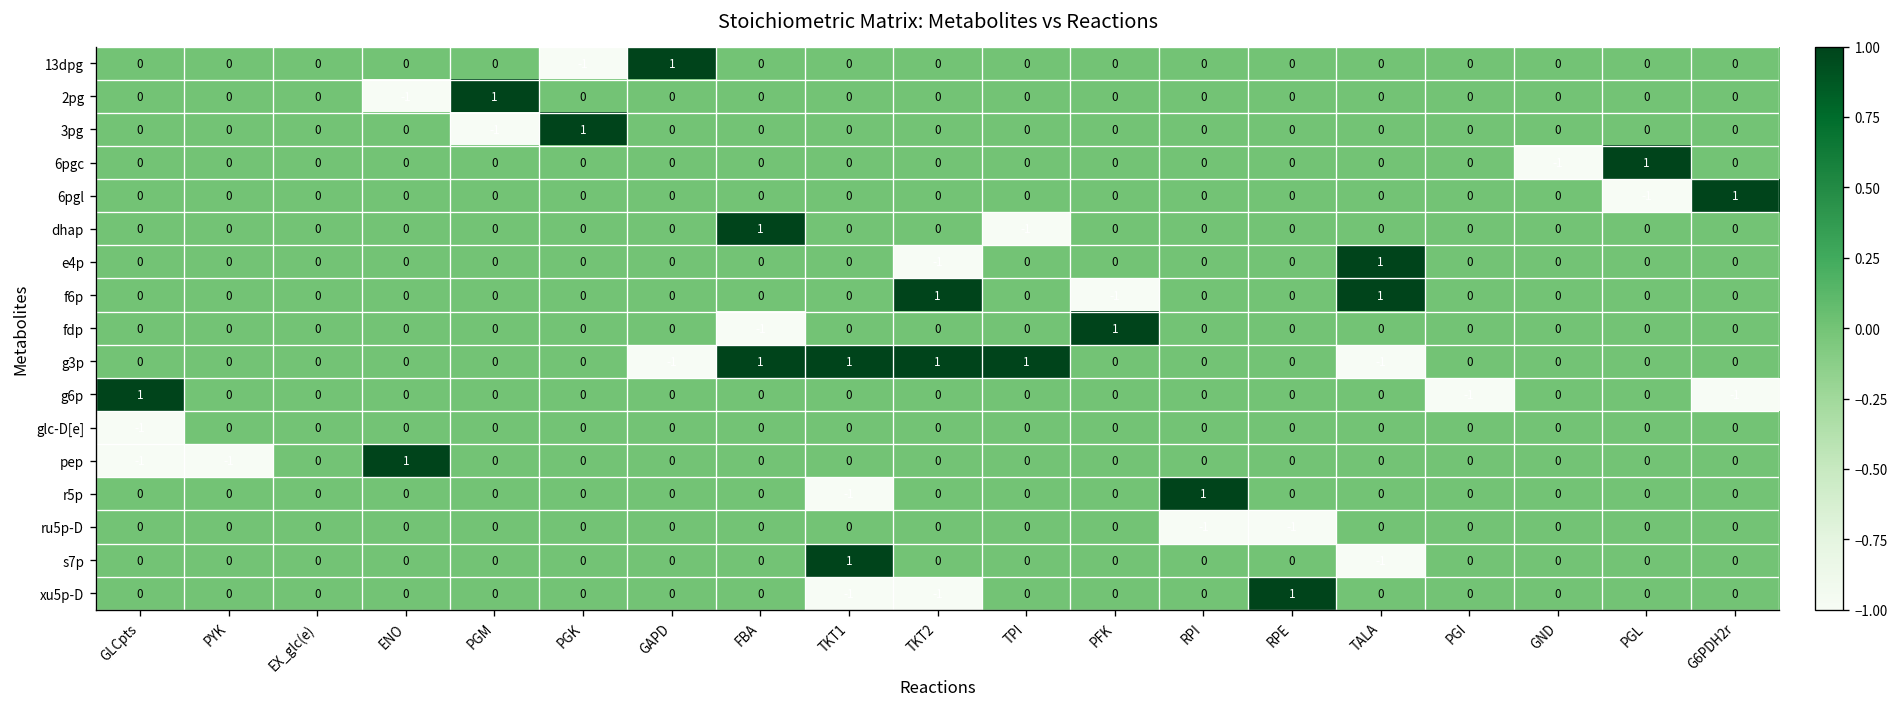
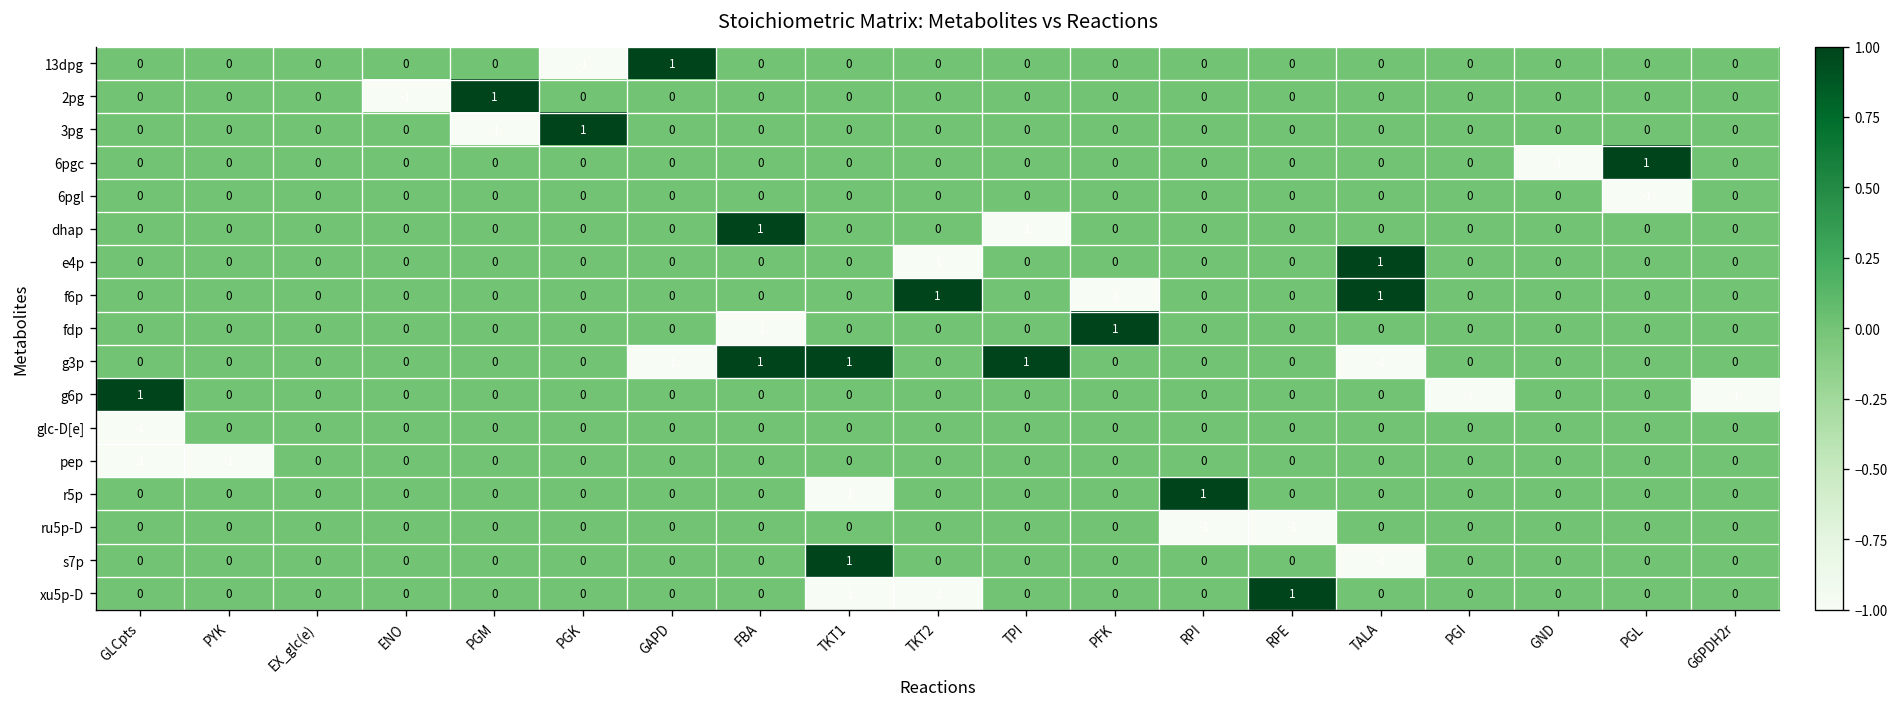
  {
    "6pgl": {
      "GLCpts": 0,
      "PYK": 0,
      "EX_glc(e)": 0,
      "ENO": 0,
      "PGM": 0,
      "PGK": 0,
      "GAPD": 0,
      "FBA": 0,
      "TKT1": 0,
      "TKT2": 0,
      "TPI": 0,
      "PFK": 0,
      "RPI": 0,
      "RPE": 0,
      "TALA": 0,
      "PGI": 0,
      "GND": 0,
-     "G6PDH2r": 1
+     "G6PDH2r": 0
    },
    "g3p": {
      "GLCpts": 0,
      "PYK": 0,
      "EX_glc(e)": 0,
      "ENO": 0,
      "PGM": 0,
      "PGK": 0,
      "FBA": 1,
      "TKT1": 1,
-     "TKT2": 1,
+     "TKT2": 0,
      "TPI": 1,
      "PFK": 0,
      "RPI": 0,
      "RPE": 0,
      "PGI": 0,
      "GND": 0,
      "PGL": 0,
      "G6PDH2r": 0
    },
    "pep": {
      "EX_glc(e)": 0,
-     "ENO": 1,
+     "ENO": 0,
      "PGM": 0,
      "PGK": 0,
      "GAPD": 0,
      "FBA": 0,
      "TKT1": 0,
      "TKT2": 0,
      "TPI": 0,
      "PFK": 0,
      "RPI": 0,
      "RPE": 0,
      "TALA": 0,
      "PGI": 0,
      "GND": 0,
      "PGL": 0,
      "G6PDH2r": 0
    }
  }
